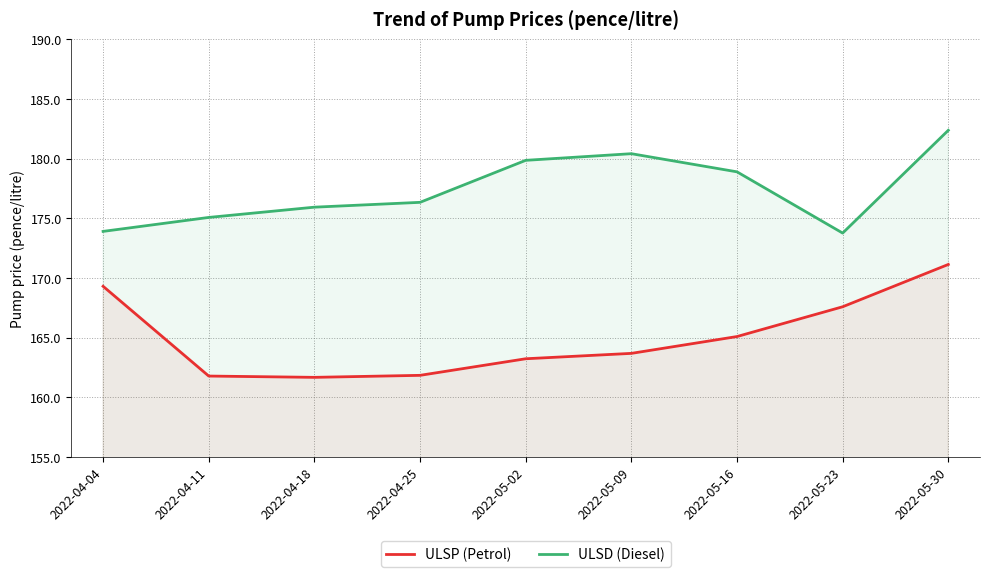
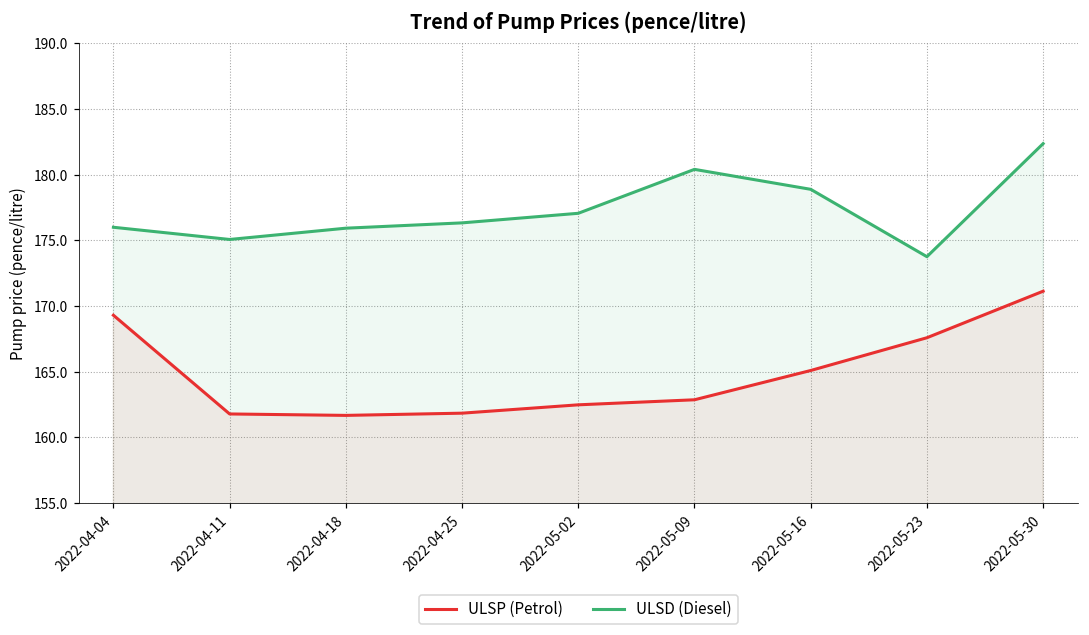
  {
    "ULSP (Petrol)": {
      "2022-04-04": 169.3,
      "2022-04-11": 161.8,
      "2022-04-18": 161.7,
      "2022-04-25": 161.8,
-     "2022-05-02": 163.2,
-     "2022-05-09": 163.7,
+     "2022-05-02": 162.5,
+     "2022-05-09": 162.9,
      "2022-05-16": 165.1,
      "2022-05-23": 167.6,
      "2022-05-30": 171.1
    },
    "ULSD (Diesel)": {
-     "2022-04-04": 173.9,
+     "2022-04-04": 176.0,
      "2022-04-11": 175.1,
      "2022-04-18": 175.9,
      "2022-04-25": 176.3,
-     "2022-05-02": 179.9,
+     "2022-05-02": 177.1,
      "2022-05-09": 180.4,
      "2022-05-16": 178.9,
      "2022-05-23": 173.8,
      "2022-05-30": 182.4
    }
  }
